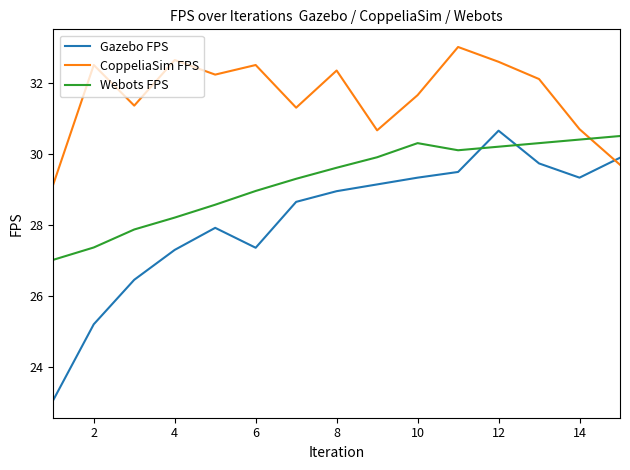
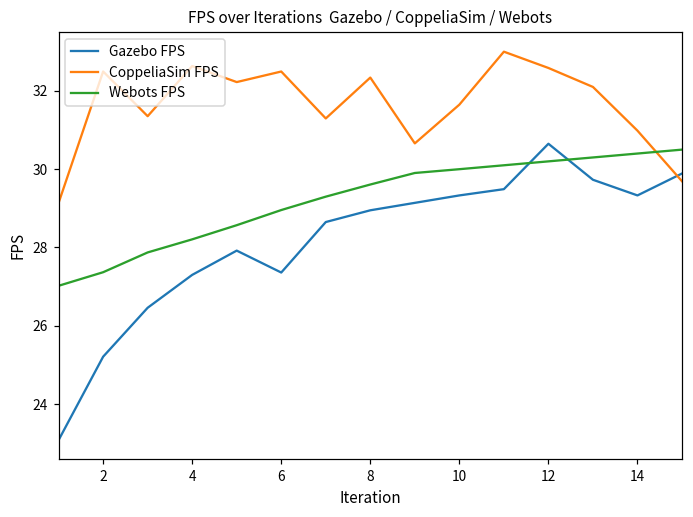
  {
    "Gazebo FPS": {
      "2": 25.2,
      "4": 27.3,
      "6": 27.4,
      "8": 29.0,
      "10": 29.3,
      "12": 30.7,
      "14": 29.3
    },
    "CoppeliaSim FPS": {
      "6": 32.5,
      "8": 32.3,
      "10": 31.6,
      "12": 32.6,
-     "14": 30.7
+     "14": 31.0
    },
    "Webots FPS": {
      "2": 27.4,
      "4": 28.2,
      "6": 29.0,
      "8": 29.6,
-     "10": 30.3,
+     "10": 30.0,
      "12": 30.2,
      "14": 30.4
    }
  }
